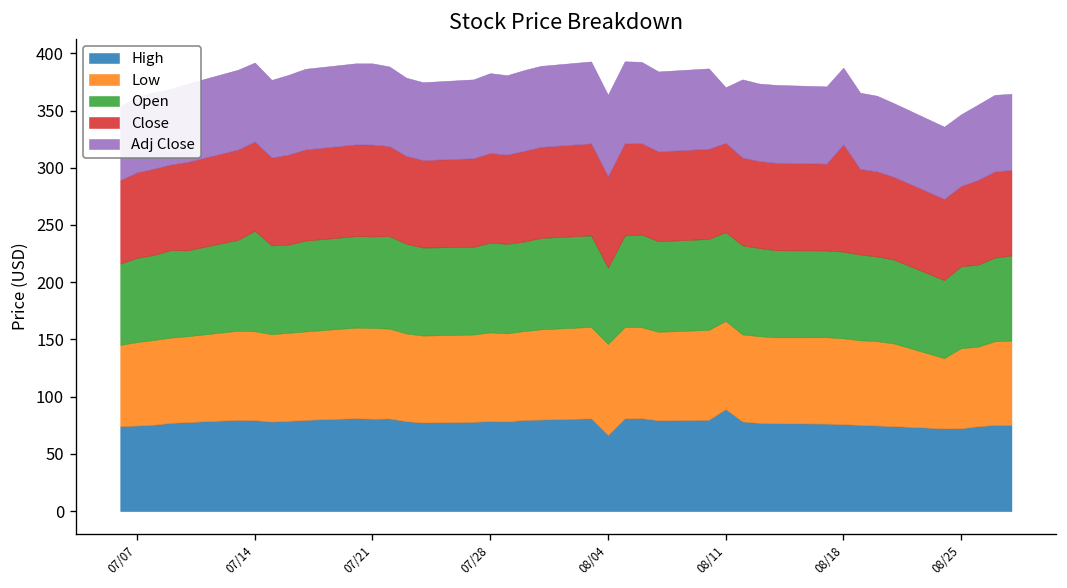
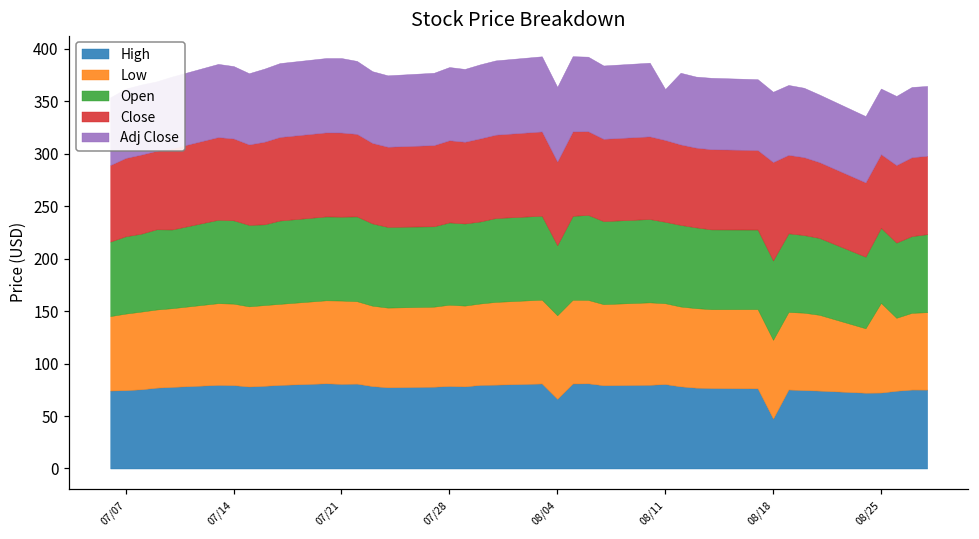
  {
    "High": {
      "07/07": 70,
      "07/14": 80,
      "07/21": 80,
      "07/28": 80,
      "08/04": 70,
-     "08/11": 90,
-     "08/18": 80,
+     "08/11": 80,
+     "08/18": 50,
      "08/25": 70
    },
    "Low": {
      "07/07": 70,
      "07/14": 80,
      "07/21": 80,
      "07/28": 80,
      "08/04": 80,
      "08/11": 80,
      "08/18": 80,
-     "08/25": 70
+     "08/25": 90
    },
    "Open": {
      "07/07": 70,
-     "07/14": 90,
+     "07/14": 80,
      "07/21": 80,
      "07/28": 80,
      "08/04": 70,
      "08/11": 80,
      "08/18": 80,
      "08/25": 70
    },
    "Close": {
      "07/07": 70,
      "07/14": 80,
      "07/21": 80,
      "07/28": 80,
      "08/04": 80,
      "08/11": 80,
      "08/18": 90,
      "08/25": 70
    },
    "Adj Close": {
      "07/14": 70,
      "07/21": 70,
      "07/28": 70,
      "08/04": 70,
      "08/11": 50,
      "08/18": 70,
      "08/25": 60
    }
  }
